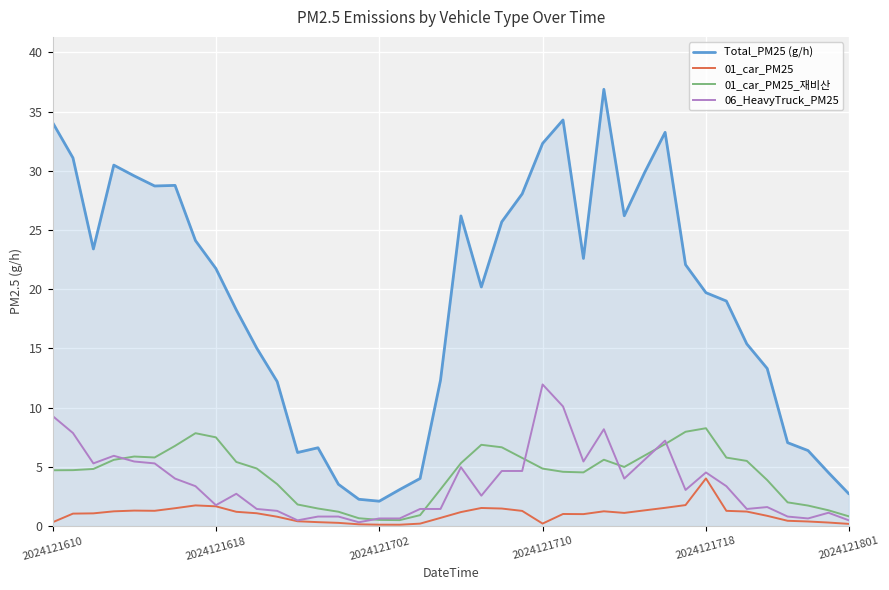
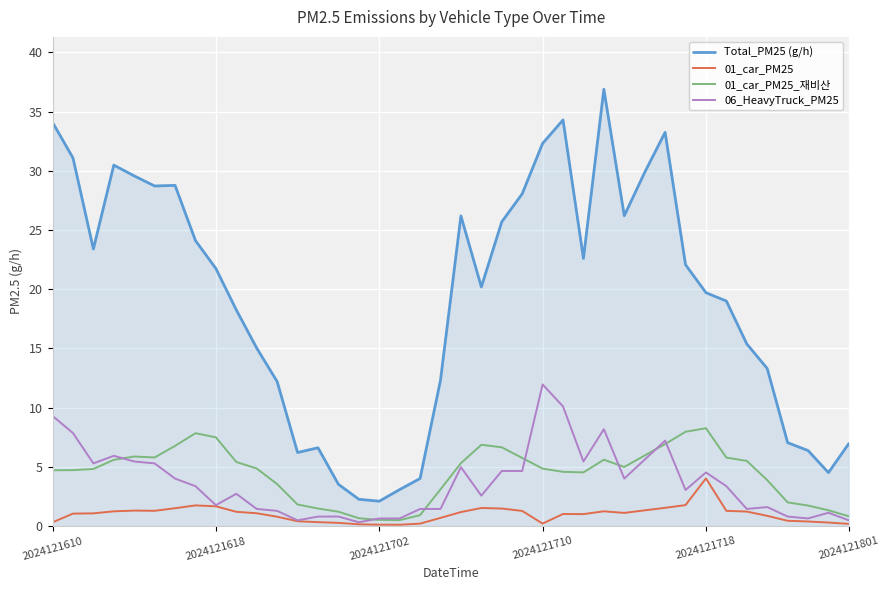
  {
    "Total_PM25 (g/h)": {
      "2024121610": 34.1,
      "2024121618": 21.7,
      "2024121702": 2.1,
      "2024121710": 32.3,
      "2024121718": 19.7,
-     "2024121801": 2.7
+     "2024121801": 7.0
    },
    "01_car_PM25": {
      "2024121610": 0.3,
      "2024121702": 0.1,
      "2024121710": 0.2,
      "2024121718": 4.0,
      "2024121801": 0.2
    },
    "01_car_PM25_재비산": {
      "2024121610": 4.7,
      "2024121618": 7.5,
      "2024121710": 4.8,
      "2024121718": 8.3,
      "2024121801": 0.8
    },
    "06_HeavyTruck_PM25": {
      "2024121610": 9.3,
      "2024121710": 12.0,
      "2024121718": 4.5,
      "2024121801": 0.5
    }
  }
